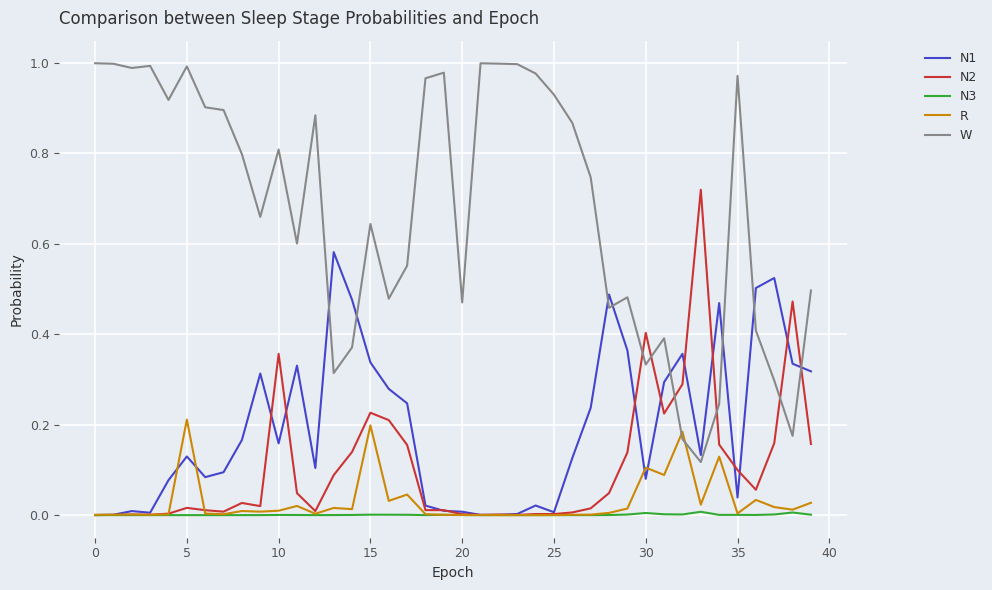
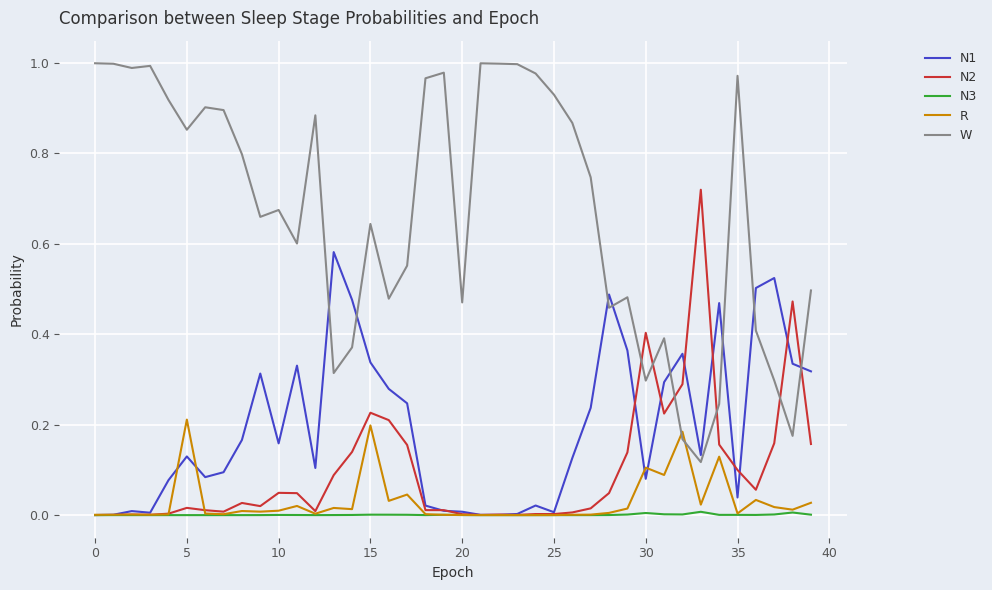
  {
    "N1": {
      "5": 0.13,
      "10": 0.16,
      "15": 0.34,
      "20": 0.01,
      "30": 0.08,
      "35": 0.04
    },
    "N2": {
      "5": 0.02,
-     "10": 0.36,
+     "10": 0.05,
      "15": 0.23,
      "30": 0.40,
      "35": 0.10
    },
    "N3": {
      "5": 0.00,
      "10": 0.00,
      "15": 0.00,
      "30": 0.00
    },
    "R": {
      "5": 0.21,
      "10": 0.01,
      "15": 0.20,
      "30": 0.10
    },
    "W": {
      "0": 1.00,
-     "5": 0.99,
-     "10": 0.81,
+     "5": 0.85,
+     "10": 0.67,
      "15": 0.64,
      "20": 0.47,
      "25": 0.93,
-     "30": 0.33,
+     "30": 0.30,
      "35": 0.97
    }
  }
